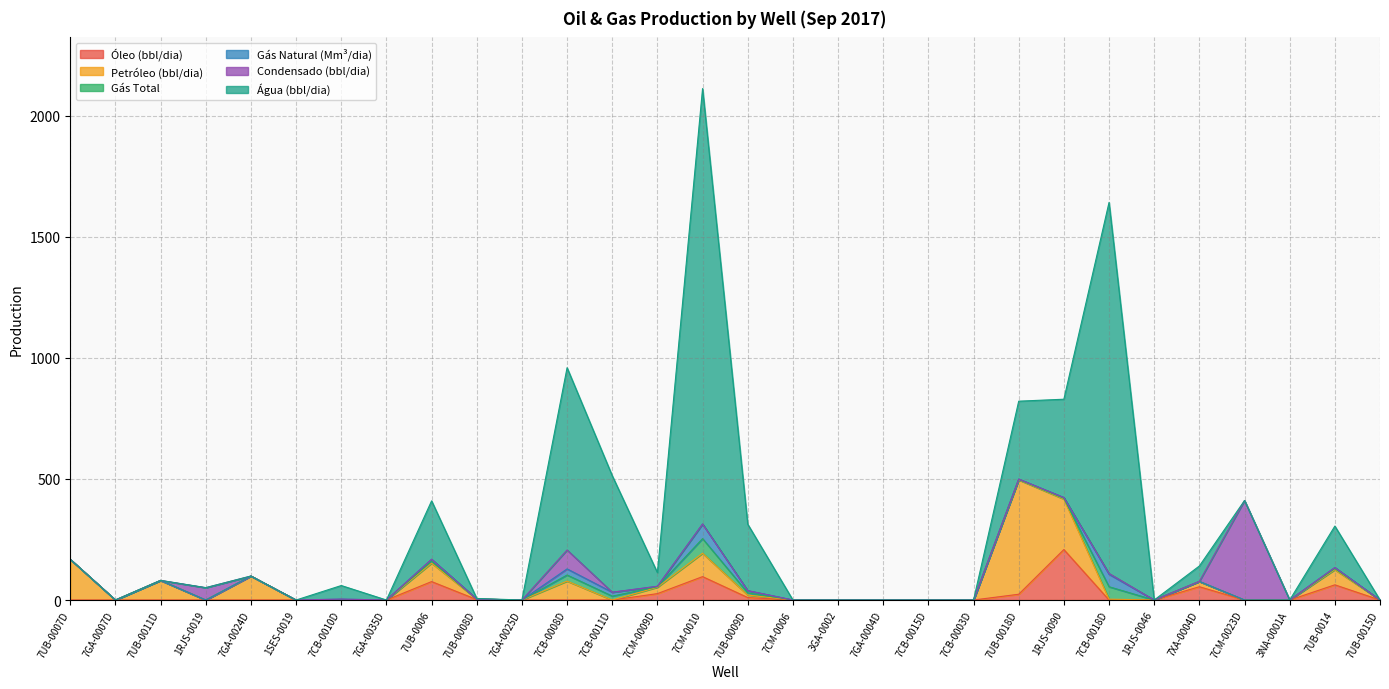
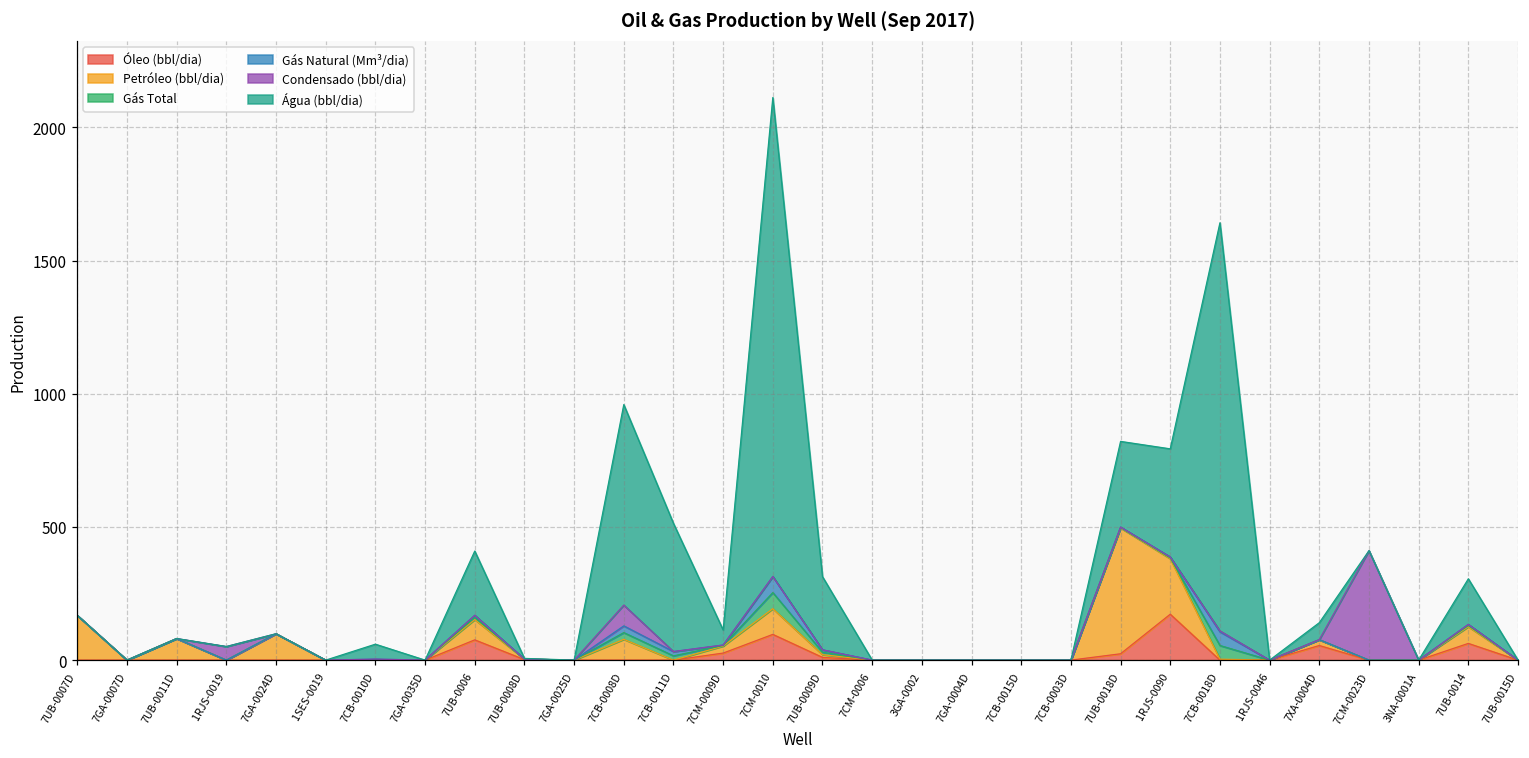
  {
    "Óleo (bbl/dia)": {
      "7UB-0007D": 0,
      "7UB-0011D": 0,
      "7GA-0024D": 0,
      "7UB-0006": 80,
      "7CB-0008D": 0,
      "7CM-0009D": 30,
      "7CM-0010": 100,
      "7UB-0018D": 20,
-     "1RJS-0090": 210,
+     "1RJS-0090": 170,
      "7XA-0004D": 50,
      "7UB-0014": 60
    },
    "Petróleo (bbl/dia)": {
      "7CB-0008D": 80,
      "7CM-0010": 100
    },
    "Gás Natural (Mm³/dia)": {
      "7CB-0008D": 30
    },
    "Condensado (bbl/dia)": {
      "7CB-0008D": 80
    }
  }
